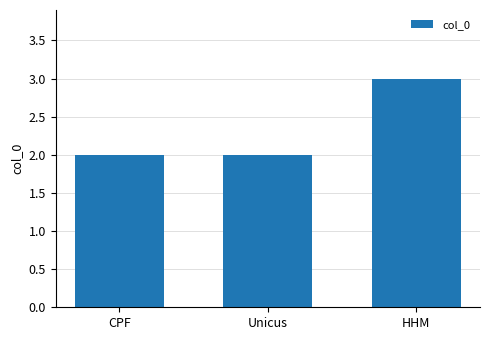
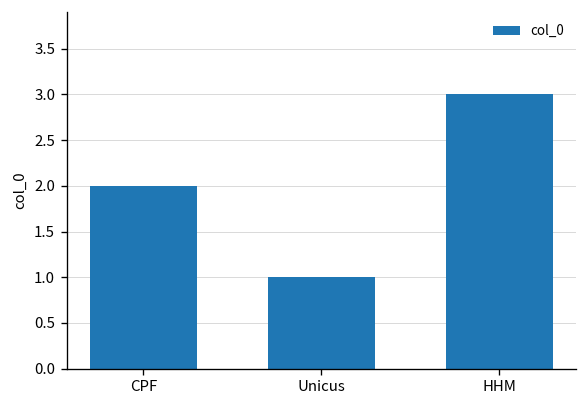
  {
    "CPF": 2,
-   "Unicus": 2,
+   "Unicus": 1,
    "HHM": 3
  }
